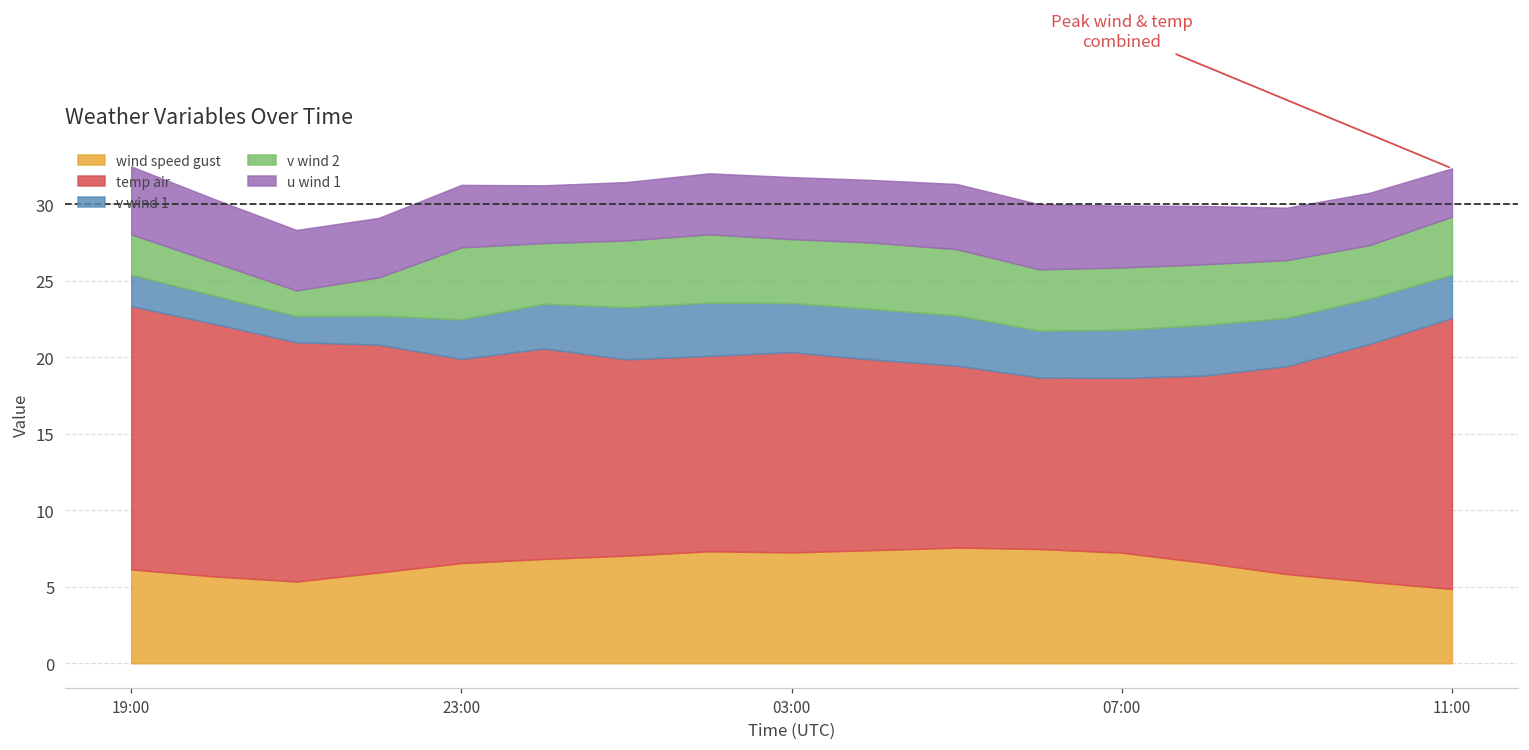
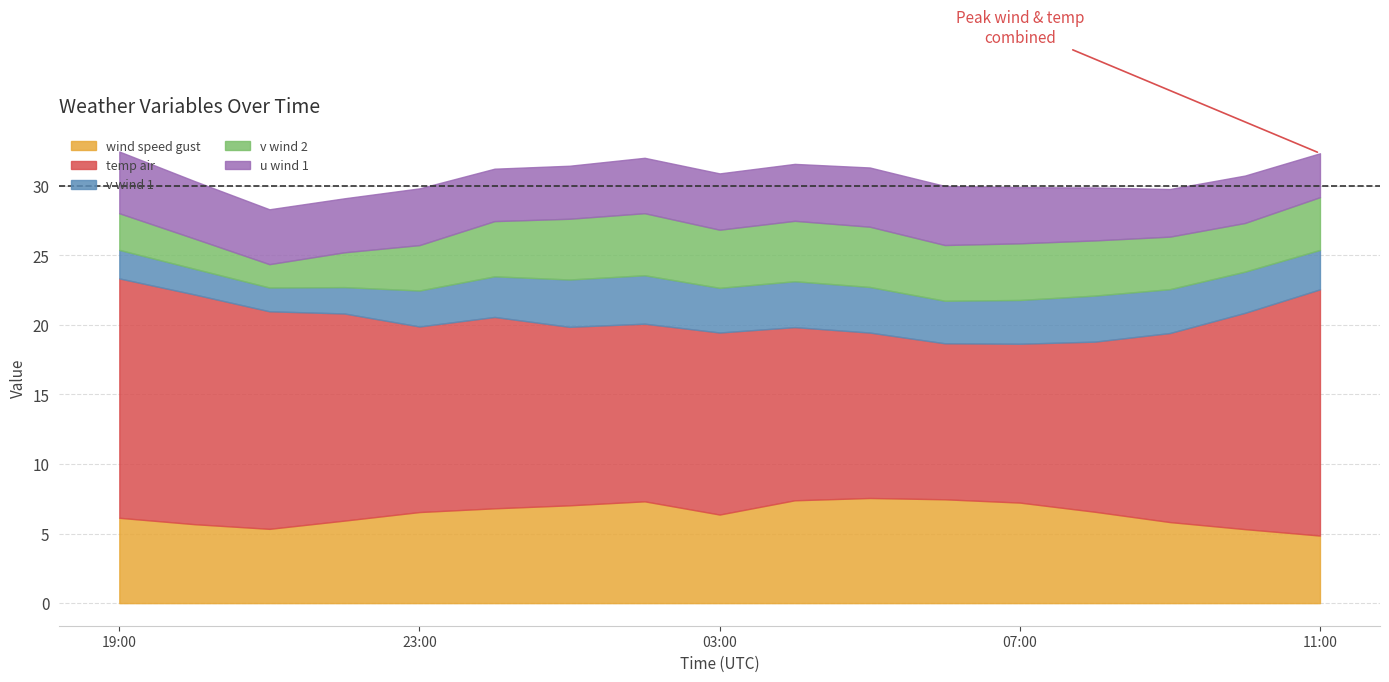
  {
    "wind speed gust": {
      "19:00": 6.1,
      "23:00": 6.5,
-     "03:00": 7.2,
+     "03:00": 6.4,
      "07:00": 7.2,
      "11:00": 4.9
    },
    "temp air": {
      "19:00": 17.2,
      "23:00": 13.3,
      "03:00": 13.1,
      "07:00": 11.4,
      "11:00": 17.7
    },
    "v wind 1": {
      "19:00": 2.1,
      "23:00": 2.6,
      "03:00": 3.2,
      "07:00": 3.1,
      "11:00": 2.8
    },
    "v wind 2": {
      "19:00": 2.6,
-     "23:00": 4.7,
+     "23:00": 3.3,
      "03:00": 4.2,
      "07:00": 4.1,
      "11:00": 3.8
    },
    "u wind 1": {
      "19:00": 4.4,
      "23:00": 4.1,
      "03:00": 4.0,
      "07:00": 4.0,
      "11:00": 3.2
    }
  }
